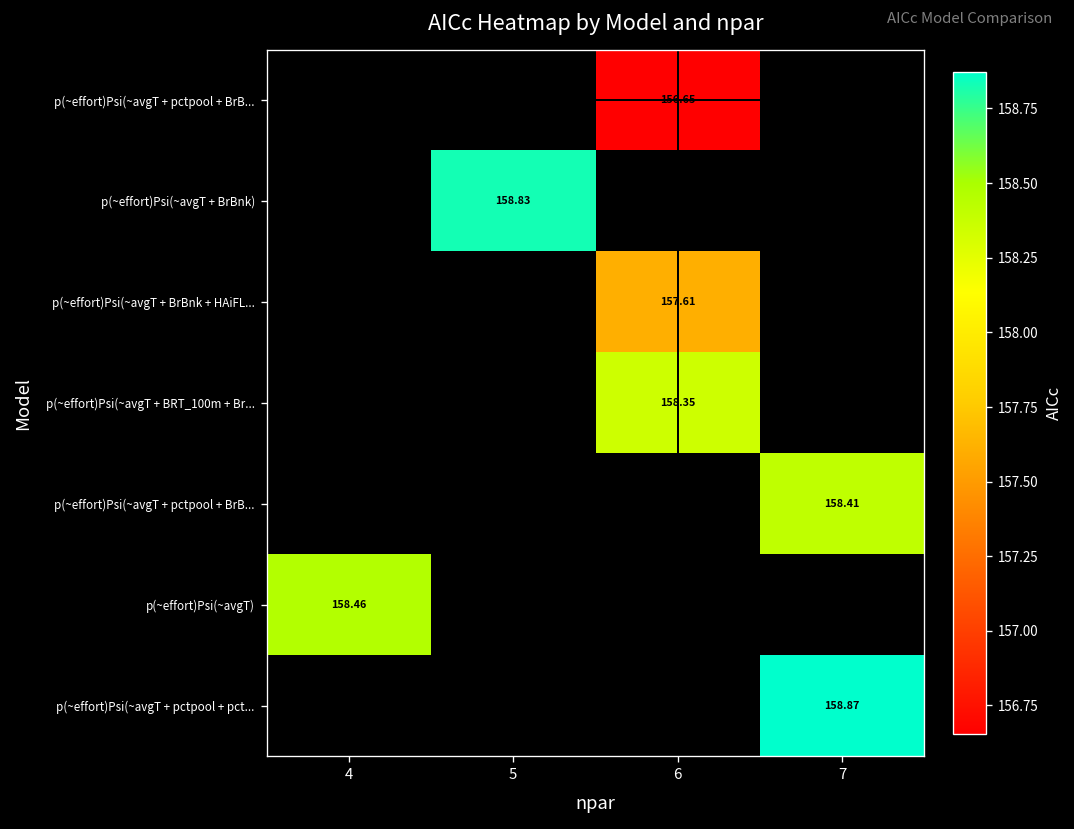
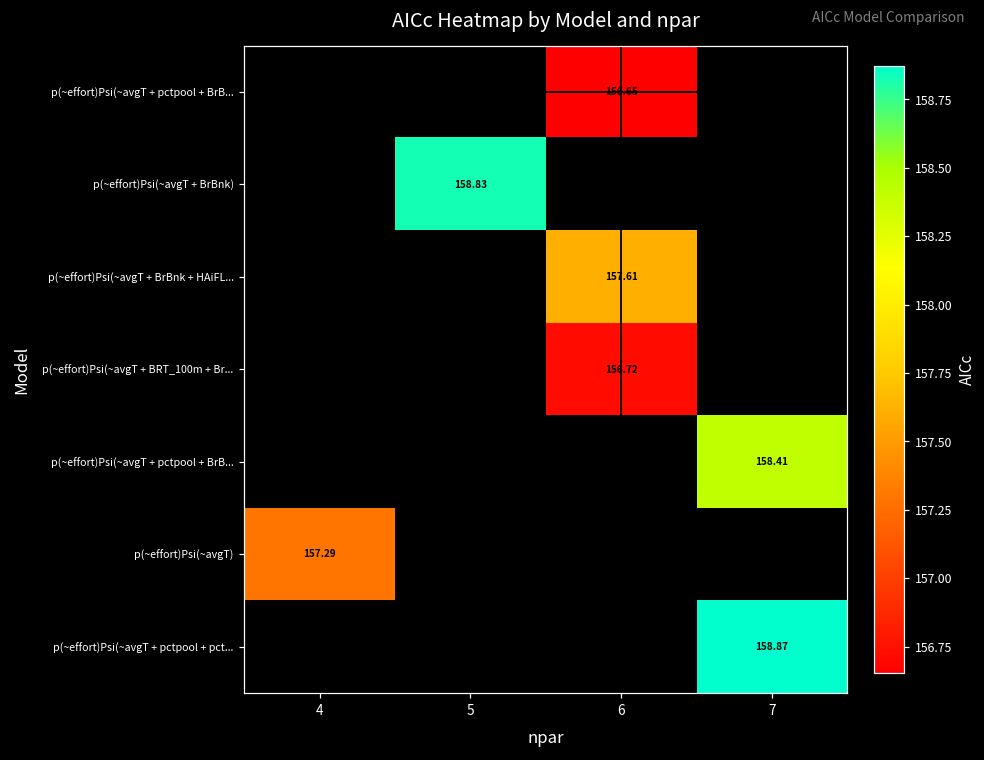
  {
    "p(~effort)Psi(~avgT + pctpool + BrB...": {
      "6": 156.65,
      "7": 158.41
    },
    "p(~effort)Psi(~avgT + BrBnk)": {
      "5": 158.83
    },
    "p(~effort)Psi(~avgT + BrBnk + HAiFL...": {
      "6": 157.61
    },
    "p(~effort)Psi(~avgT + BRT_100m + Br...": {
-     "6": 158.35
+     "6": 156.72
    },
    "p(~effort)Psi(~avgT)": {
-     "4": 158.46
+     "4": 157.29
    },
    "p(~effort)Psi(~avgT + pctpool + pct...": {
      "7": 158.87
    }
  }
